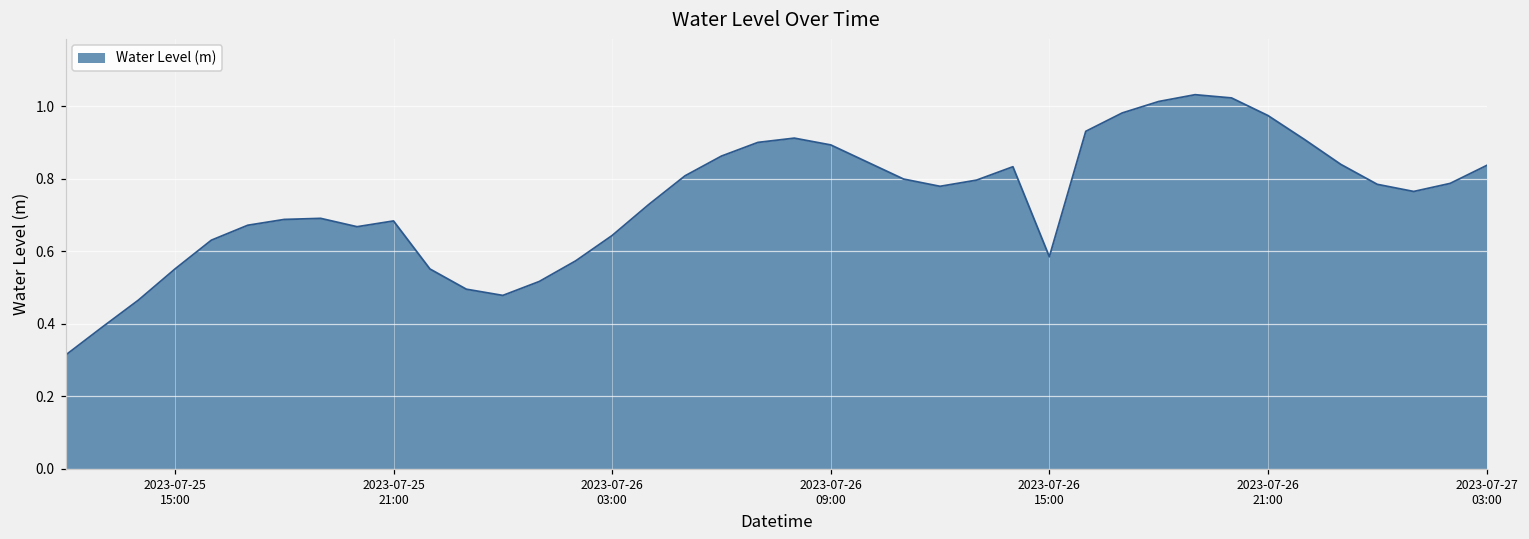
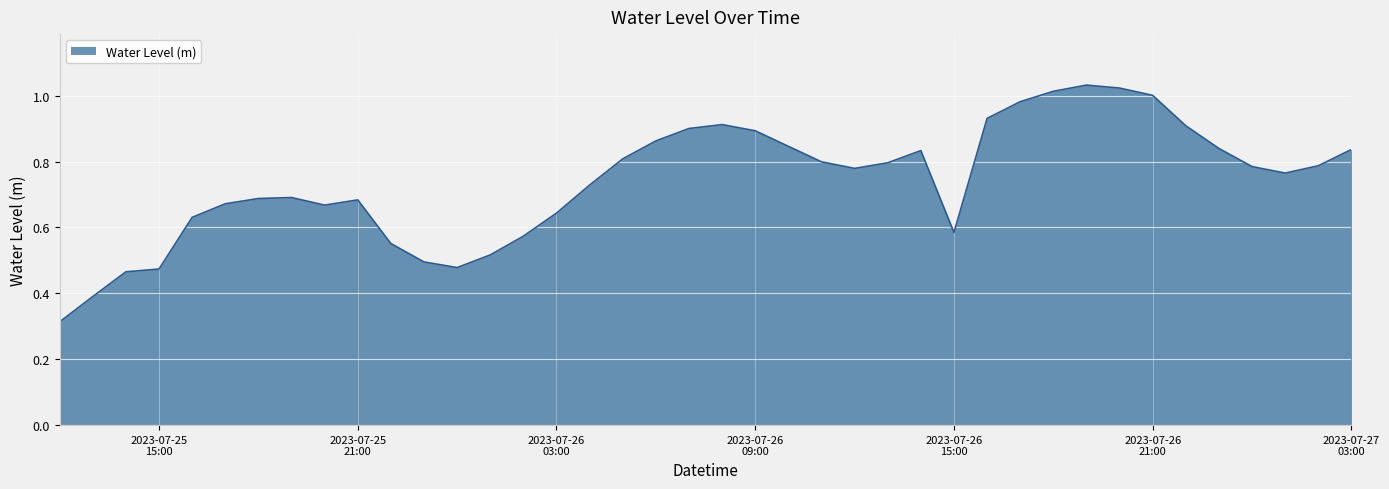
  {
-   "2023-07-25 15:00": 0.55,
+   "2023-07-25 15:00": 0.47,
    "2023-07-25 21:00": 0.68,
    "2023-07-26 03:00": 0.64,
    "2023-07-26 09:00": 0.89,
    "2023-07-26 15:00": 0.58,
-   "2023-07-26 21:00": 0.97,
+   "2023-07-26 21:00": 1.00,
    "2023-07-27 03:00": 0.84
  }
